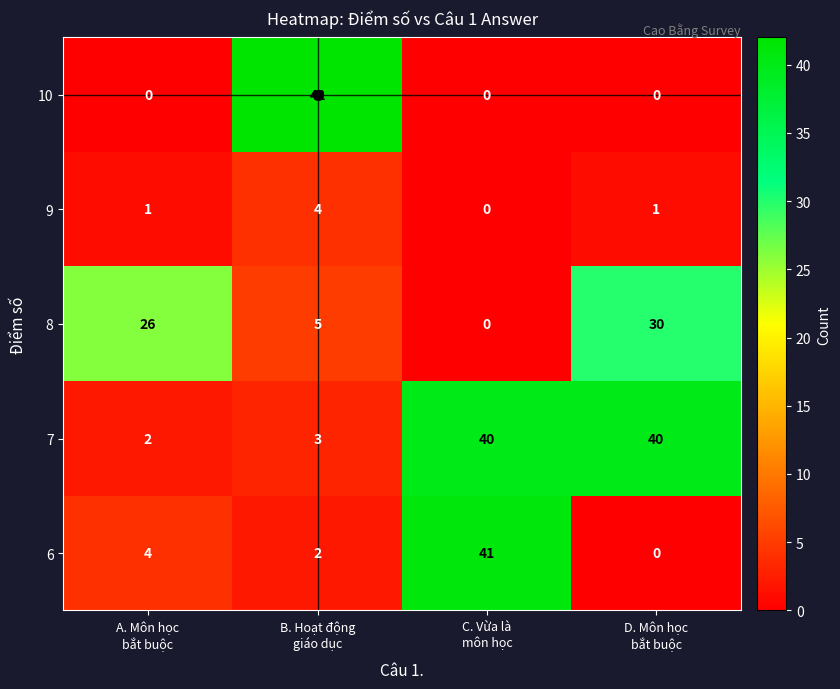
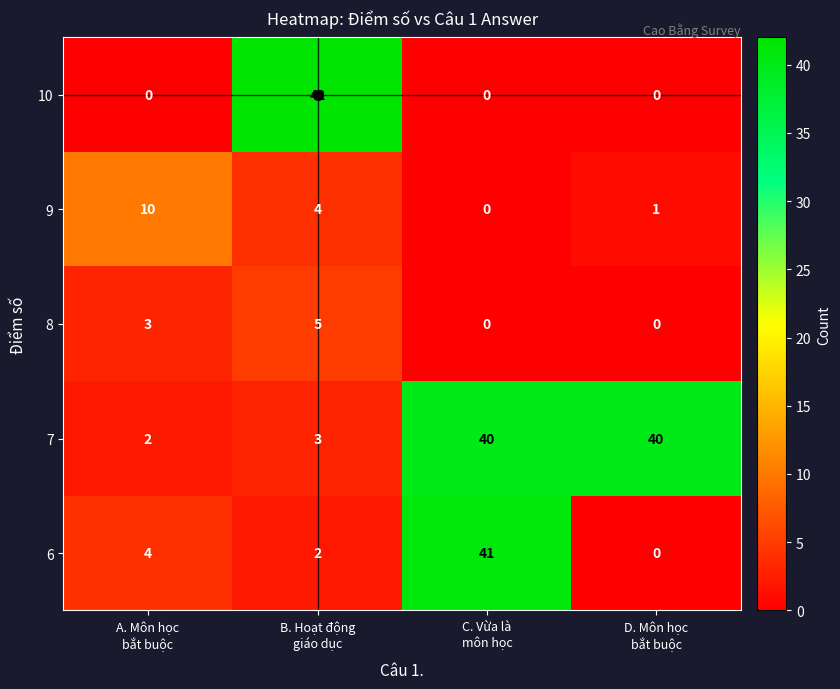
  {
    "10": {
      "A. Môn học bắt buộc": 0,
      "C. Vừa là môn học": 0,
      "D. Môn học bắt buộc": 0
    },
    "9": {
-     "A. Môn học bắt buộc": 1,
+     "A. Môn học bắt buộc": 10,
      "B. Hoạt động giáo dục": 4,
      "C. Vừa là môn học": 0,
      "D. Môn học bắt buộc": 1
    },
    "8": {
-     "A. Môn học bắt buộc": 26,
+     "A. Môn học bắt buộc": 3,
      "B. Hoạt động giáo dục": 5,
      "C. Vừa là môn học": 0,
-     "D. Môn học bắt buộc": 30
+     "D. Môn học bắt buộc": 0
    },
    "7": {
      "A. Môn học bắt buộc": 2,
      "B. Hoạt động giáo dục": 3,
      "C. Vừa là môn học": 40,
      "D. Môn học bắt buộc": 40
    },
    "6": {
      "A. Môn học bắt buộc": 4,
      "B. Hoạt động giáo dục": 2,
      "C. Vừa là môn học": 41,
      "D. Môn học bắt buộc": 0
    }
  }
